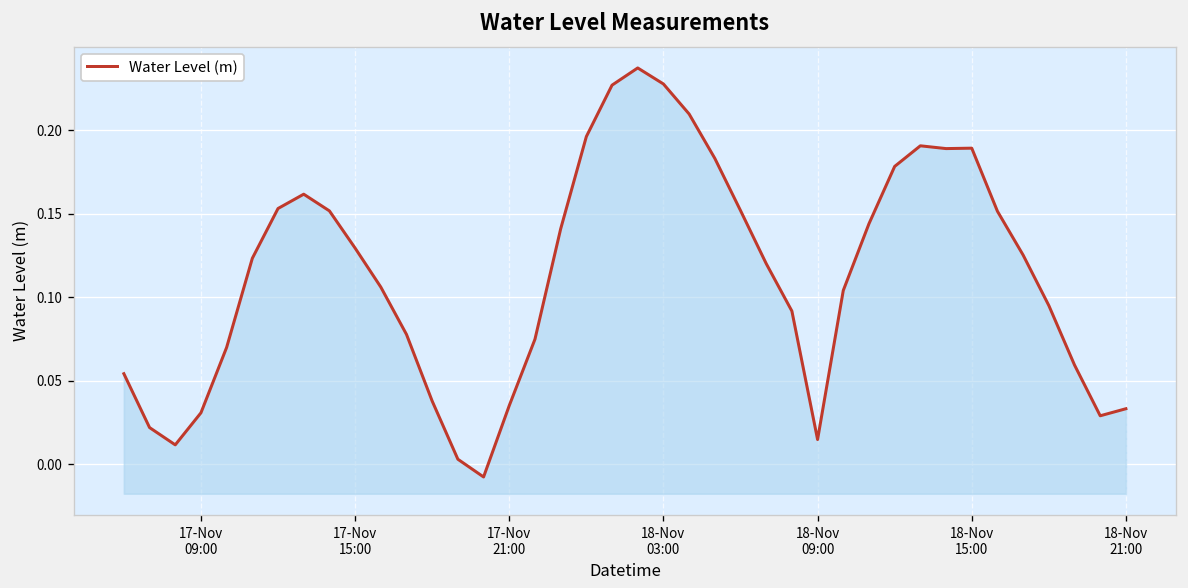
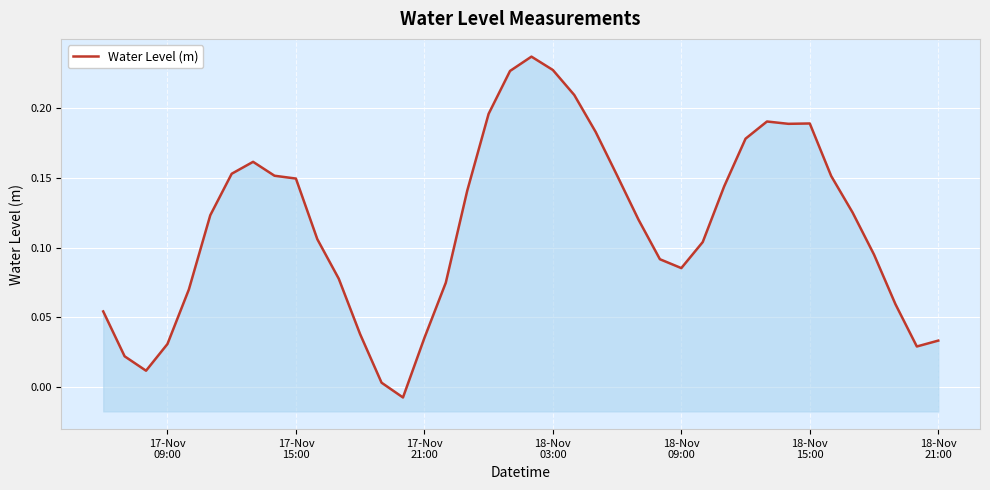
  {
    "17-Nov 09:00": 0.031,
-   "17-Nov 15:00": 0.129,
+   "17-Nov 15:00": 0.150,
    "17-Nov 21:00": 0.035,
    "18-Nov 03:00": 0.228,
-   "18-Nov 09:00": 0.015,
+   "18-Nov 09:00": 0.085,
    "18-Nov 15:00": 0.189,
    "18-Nov 21:00": 0.033
  }
